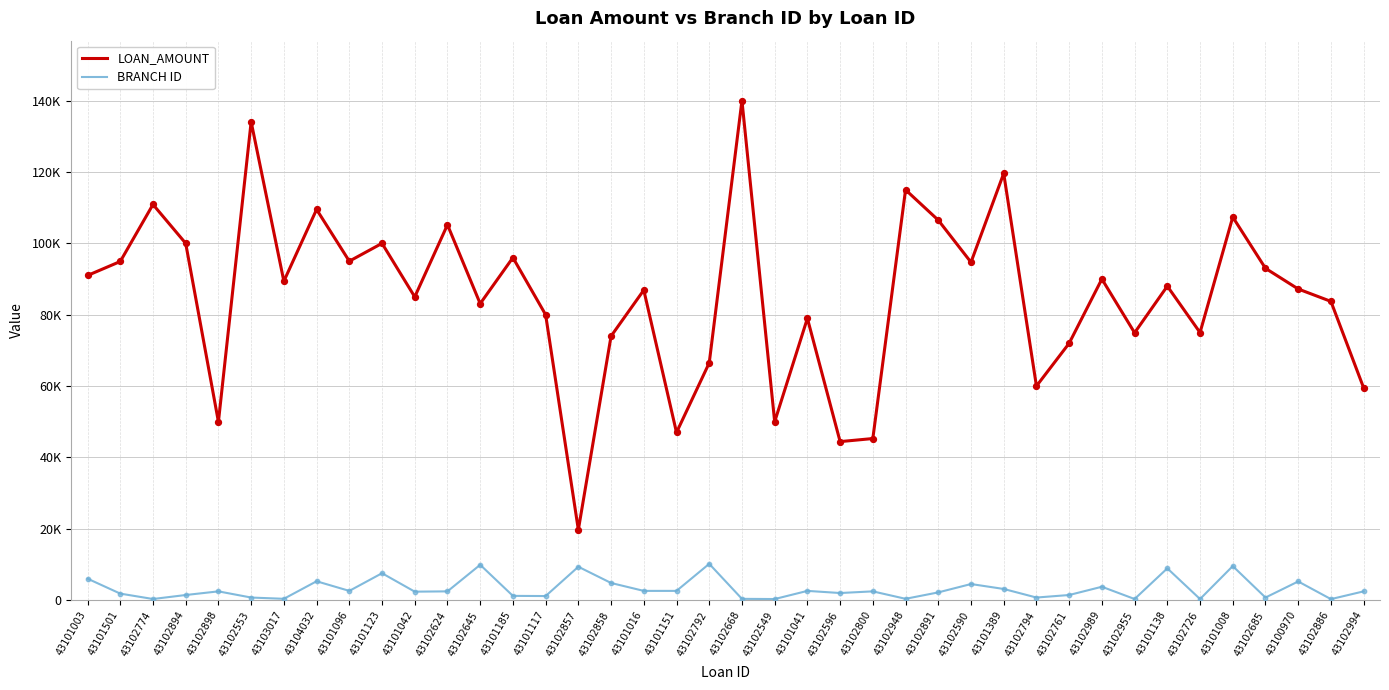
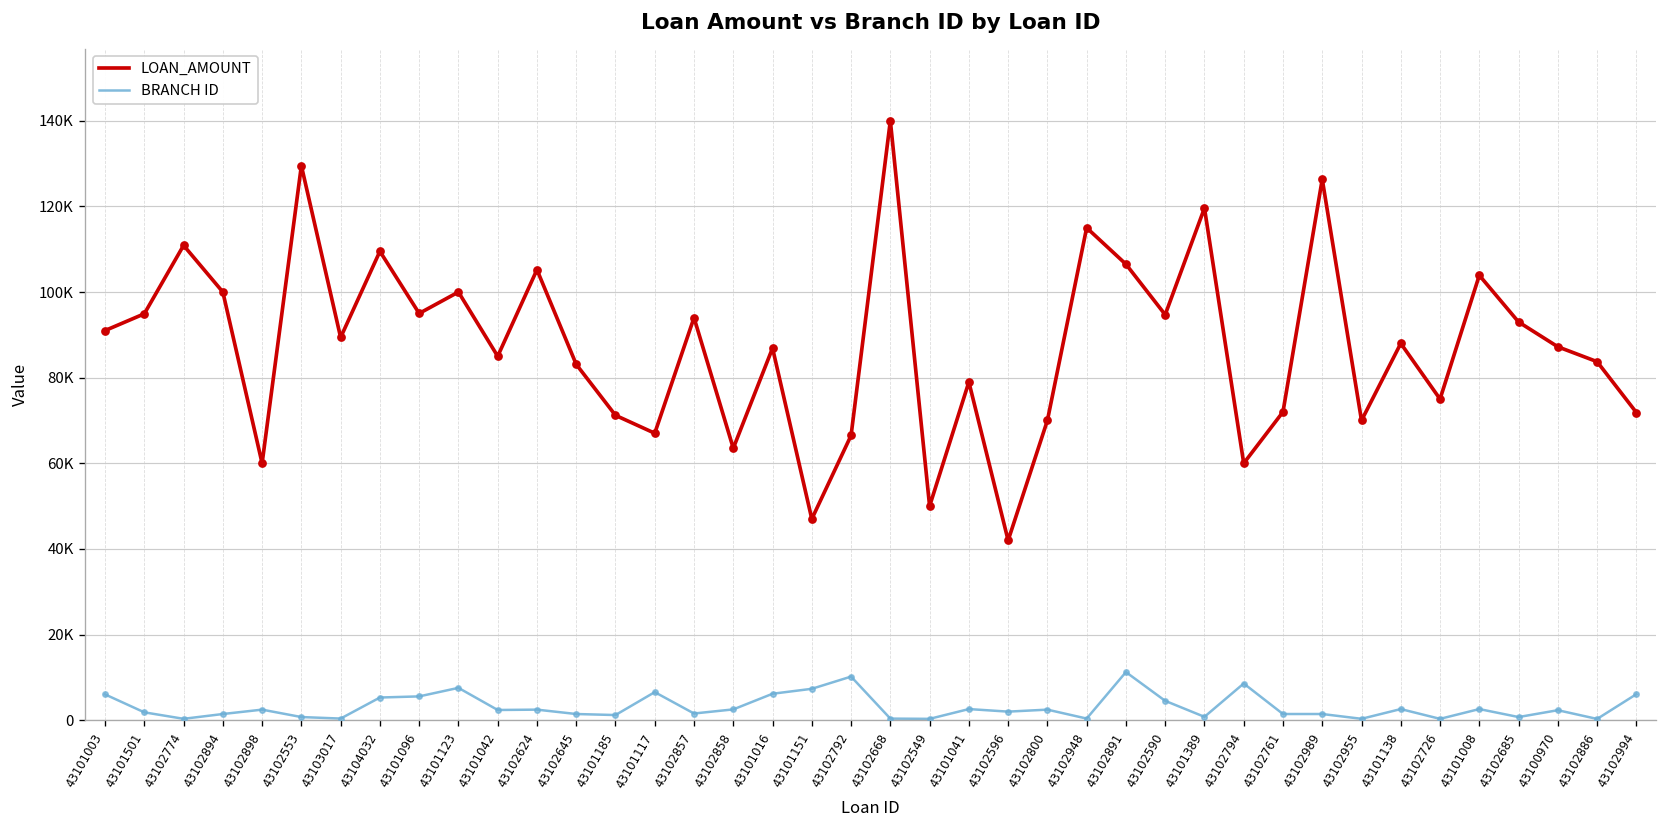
  {
    "LOAN_AMOUNT": {
      "43101003": 91000,
      "43101501": 95000,
      "43102774": 111000,
      "43102894": 100000,
-     "43102898": 50000,
-     "43102553": 134000,
+     "43102898": 60000,
+     "43102553": 130000,
      "43103017": 89000,
      "43104032": 110000,
      "43101096": 95000,
      "43101123": 100000,
      "43101042": 85000,
      "43102624": 105000,
      "43102645": 83000,
-     "43101185": 96000,
-     "43101117": 80000,
-     "43102857": 20000,
-     "43102858": 74000,
+     "43101185": 71000,
+     "43101117": 67000,
+     "43102857": 94000,
+     "43102858": 64000,
      "43101016": 87000,
      "43101151": 47000,
      "43102792": 67000,
      "43102668": 140000,
      "43102549": 50000,
      "43101041": 79000,
-     "43102596": 44000,
-     "43102800": 45000,
+     "43102596": 42000,
+     "43102800": 70000,
      "43102948": 115000,
      "43102891": 107000,
      "43102590": 95000,
      "43101389": 120000,
      "43102794": 60000,
      "43102761": 72000,
-     "43102989": 90000,
-     "43102955": 75000,
+     "43102989": 126000,
+     "43102955": 70000,
      "43101138": 88000,
      "43102726": 75000,
-     "43101008": 107000,
+     "43101008": 104000,
      "43102685": 93000,
      "43100970": 87000,
      "43102886": 84000,
-     "43102994": 60000
+     "43102994": 72000
    },
    "BRANCH ID": {
      "43101003": 6000,
      "43101501": 2000,
      "43102774": 0,
      "43102894": 1000,
      "43102898": 2000,
      "43102553": 1000,
      "43103017": 0,
      "43104032": 5000,
-     "43101096": 3000,
+     "43101096": 6000,
      "43101123": 8000,
      "43101042": 2000,
      "43102624": 2000,
-     "43102645": 10000,
+     "43102645": 1000,
      "43101185": 1000,
-     "43101117": 1000,
-     "43102857": 9000,
-     "43102858": 5000,
-     "43101016": 3000,
-     "43101151": 3000,
+     "43101117": 7000,
+     "43102857": 2000,
+     "43102858": 3000,
+     "43101016": 6000,
+     "43101151": 7000,
      "43102792": 10000,
      "43102668": 0,
      "43102549": 0,
      "43101041": 3000,
      "43102596": 2000,
      "43102800": 2000,
      "43102948": 0,
-     "43102891": 2000,
+     "43102891": 11000,
      "43102590": 5000,
-     "43101389": 3000,
-     "43102794": 1000,
+     "43101389": 1000,
+     "43102794": 9000,
      "43102761": 1000,
-     "43102989": 4000,
+     "43102989": 1000,
      "43102955": 0,
-     "43101138": 9000,
+     "43101138": 3000,
      "43102726": 0,
-     "43101008": 10000,
+     "43101008": 3000,
      "43102685": 1000,
-     "43100970": 5000,
+     "43100970": 2000,
      "43102886": 0,
-     "43102994": 2000
+     "43102994": 6000
    }
  }
